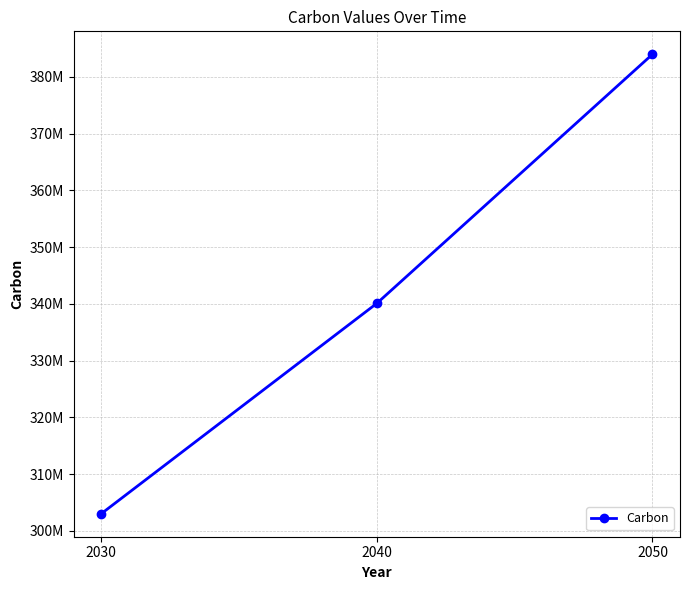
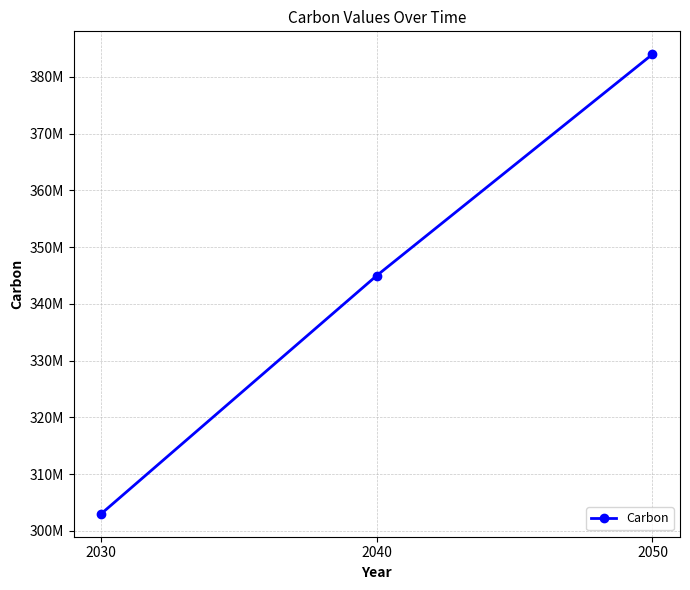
  {
    "2030": 303000000,
-   "2040": 340000000,
+   "2040": 345000000,
    "2050": 384000000
  }
